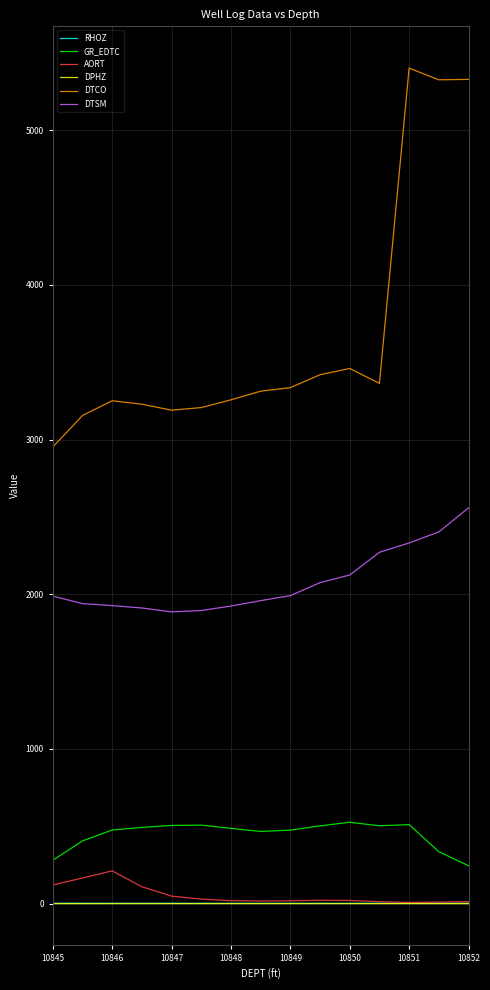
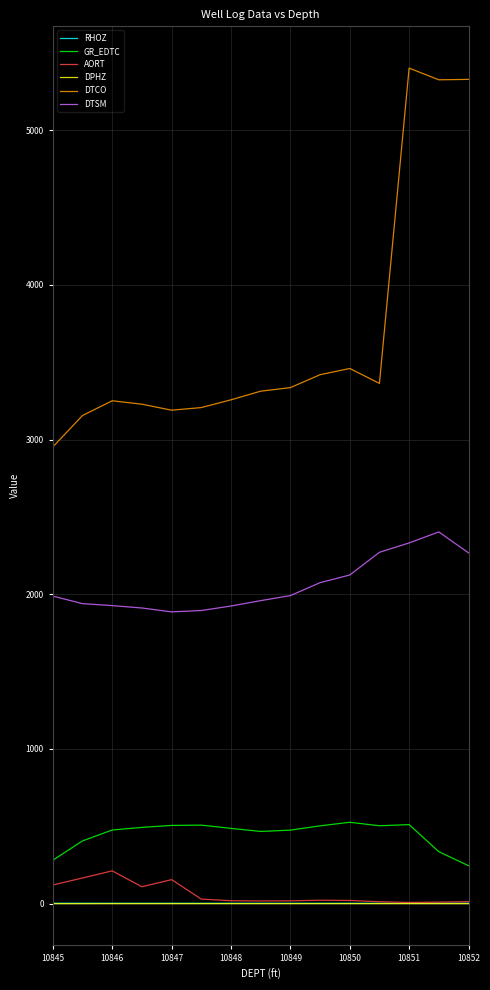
  {
    "GR_EDTC": {
      "10845": 280,
      "10846": 480,
      "10847": 510,
      "10848": 490,
      "10849": 480,
      "10850": 530,
      "10851": 510,
      "10852": 250
    },
    "AORT": {
      "10845": 120,
      "10846": 210,
-     "10847": 50,
+     "10847": 160,
      "10848": 20,
      "10850": 20
    },
    "DTCO": {
      "10845": 2950,
      "10846": 3250,
      "10847": 3190,
      "10848": 3260,
      "10849": 3340,
      "10850": 3460,
      "10851": 5400,
      "10852": 5330
    },
    "DTSM": {
      "10845": 1990,
      "10846": 1930,
      "10847": 1890,
      "10848": 1920,
      "10849": 1990,
      "10850": 2120,
      "10851": 2330,
-     "10852": 2560
+     "10852": 2270
    }
  }
